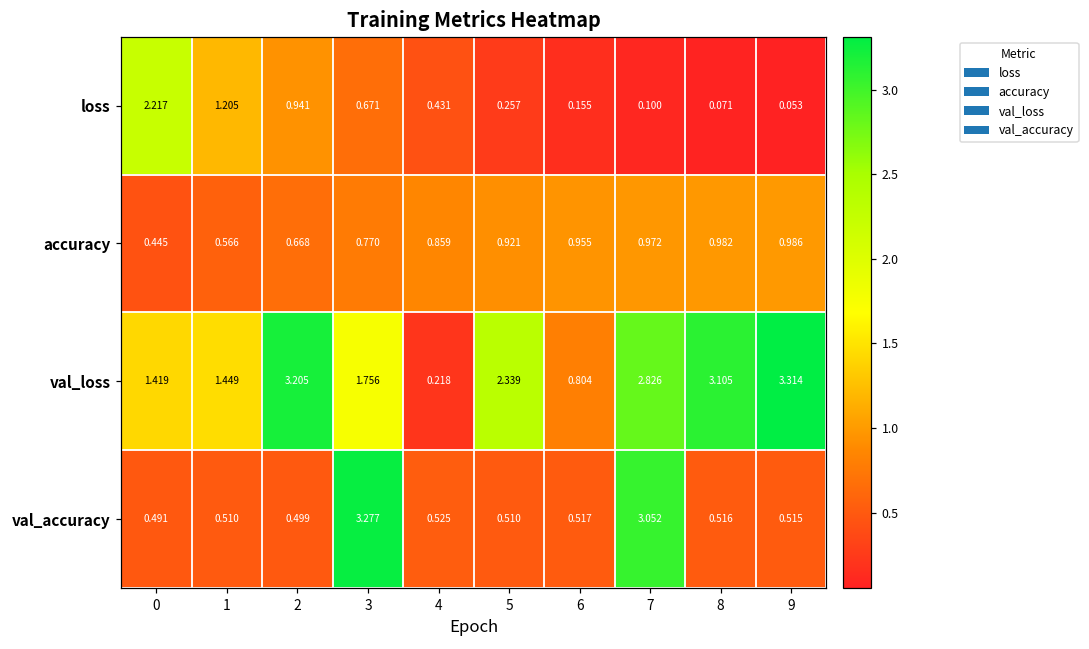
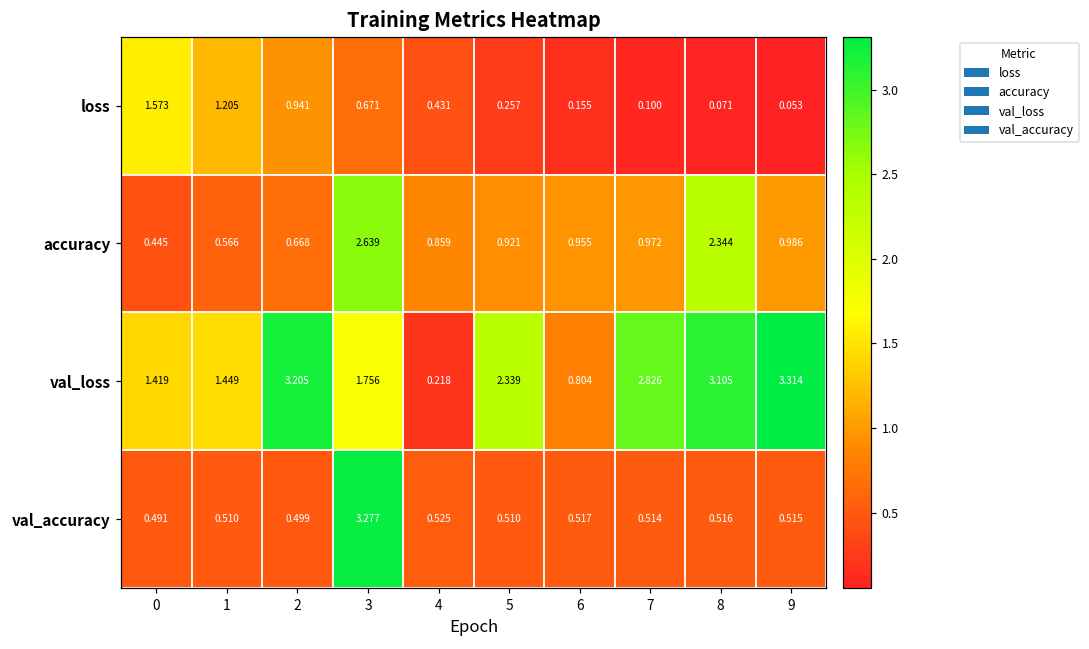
  {
    "loss": {
-     "0": 2.217,
+     "0": 1.573,
      "1": 1.205,
      "2": 0.941,
      "3": 0.671,
      "4": 0.431,
      "5": 0.257,
      "6": 0.155,
      "7": 0.100,
      "8": 0.071,
      "9": 0.053
    },
    "accuracy": {
      "0": 0.445,
      "1": 0.566,
      "2": 0.668,
-     "3": 0.770,
+     "3": 2.639,
      "4": 0.859,
      "5": 0.921,
      "6": 0.955,
      "7": 0.972,
-     "8": 0.982,
+     "8": 2.344,
      "9": 0.986
    },
    "val_loss": {
      "0": 1.419,
      "1": 1.449,
      "2": 3.205,
      "3": 1.756,
      "4": 0.218,
      "5": 2.339,
      "6": 0.804,
      "7": 2.826,
      "8": 3.105,
      "9": 3.314
    },
    "val_accuracy": {
      "0": 0.491,
      "1": 0.510,
      "2": 0.499,
      "3": 3.277,
      "4": 0.525,
      "5": 0.510,
      "6": 0.517,
-     "7": 3.052,
+     "7": 0.514,
      "8": 0.516,
      "9": 0.515
    }
  }
